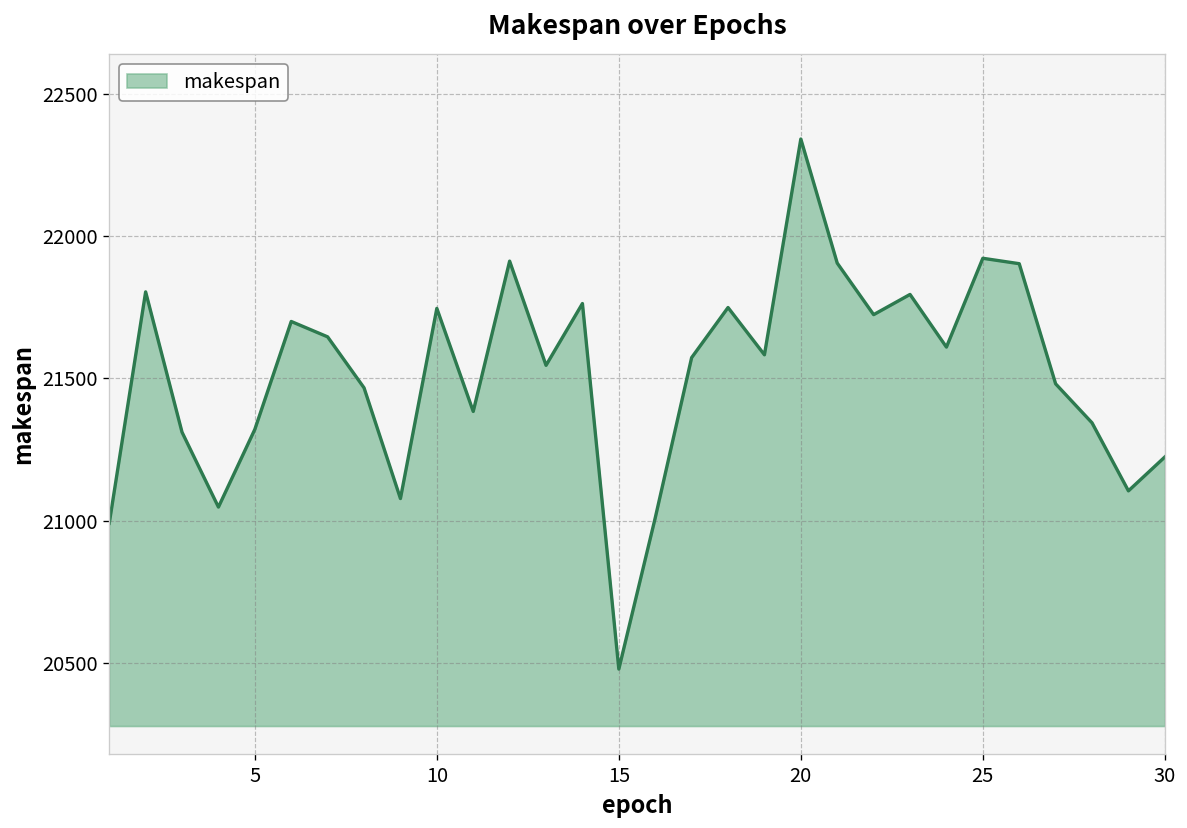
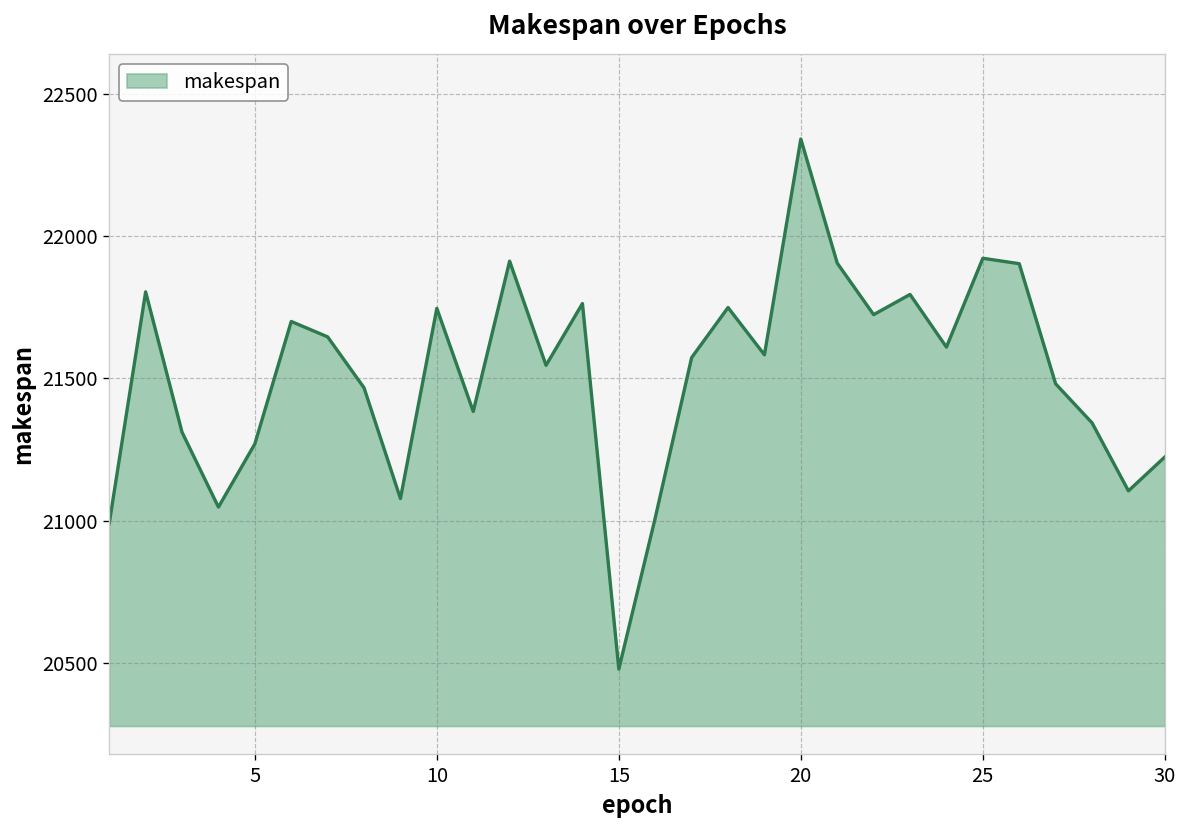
  {
-   "5": 21320,
+   "5": 21270,
    "10": 21750,
    "15": 20480,
    "20": 22340,
    "25": 21920,
    "30": 21220
  }
